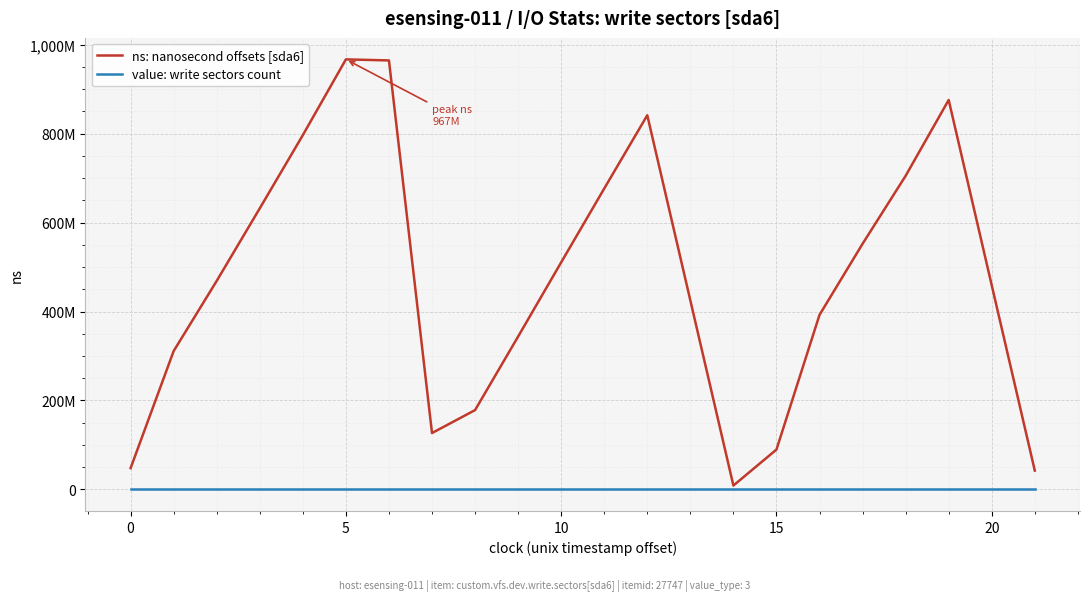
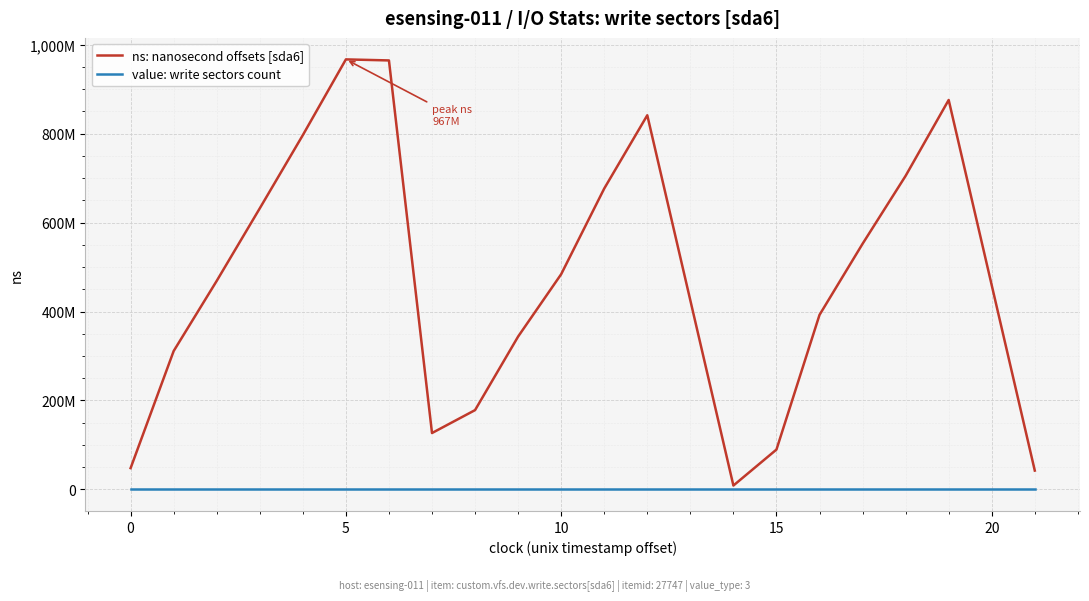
  {
    "ns: nanosecond offsets [sda6]": {
      "0": "50,000,000",
      "5": "970,000,000",
-     "10": "510,000,000",
+     "10": "480,000,000",
      "15": "90,000,000"
    },
    "value: write sectors count": {
      "0": "0",
      "5": "0",
      "10": "0",
      "15": "0"
    }
  }
